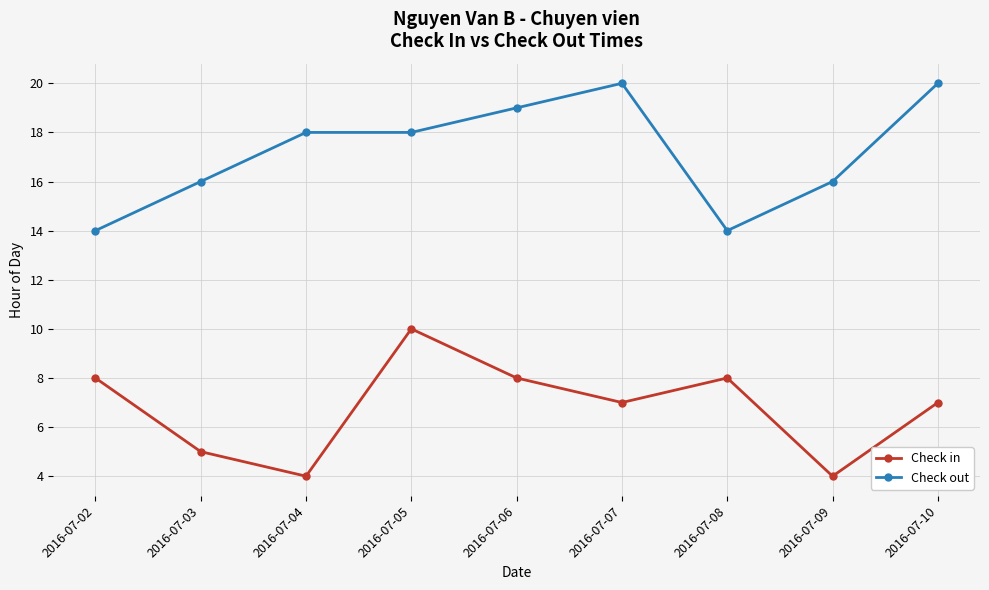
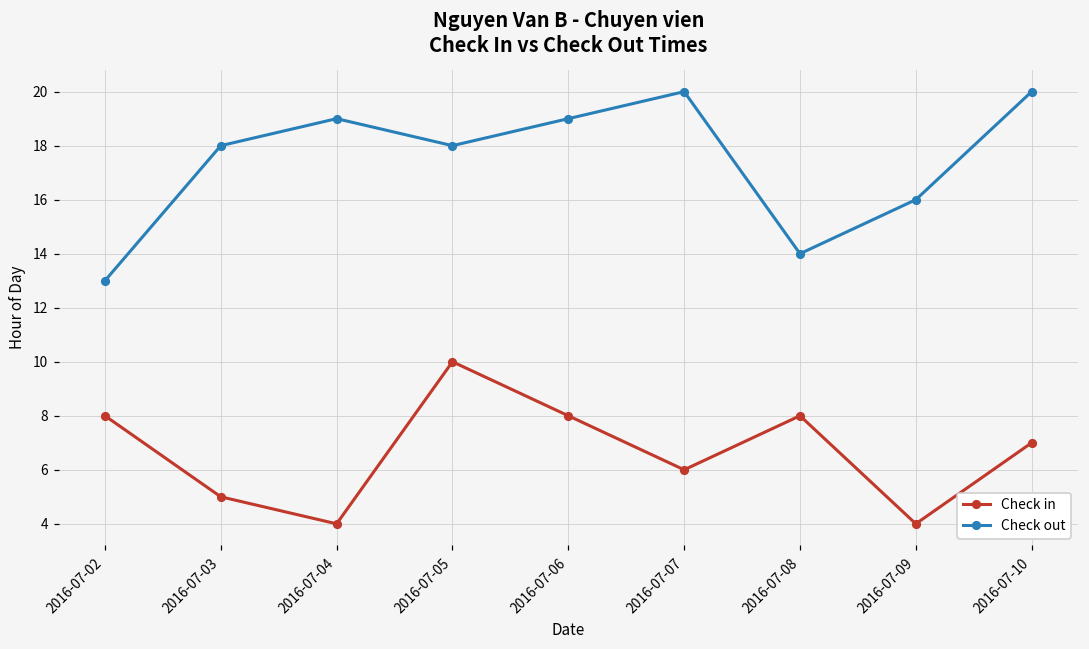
  {
    "Check in": {
      "2016-07-02": 8,
      "2016-07-03": 5,
      "2016-07-04": 4,
      "2016-07-05": 10,
      "2016-07-06": 8,
-     "2016-07-07": 7,
+     "2016-07-07": 6,
      "2016-07-08": 8,
      "2016-07-09": 4,
      "2016-07-10": 7
    },
    "Check out": {
-     "2016-07-02": 14,
-     "2016-07-03": 16,
-     "2016-07-04": 18,
+     "2016-07-02": 13,
+     "2016-07-03": 18,
+     "2016-07-04": 19,
      "2016-07-05": 18,
      "2016-07-06": 19,
      "2016-07-07": 20,
      "2016-07-08": 14,
      "2016-07-09": 16,
      "2016-07-10": 20
    }
  }
